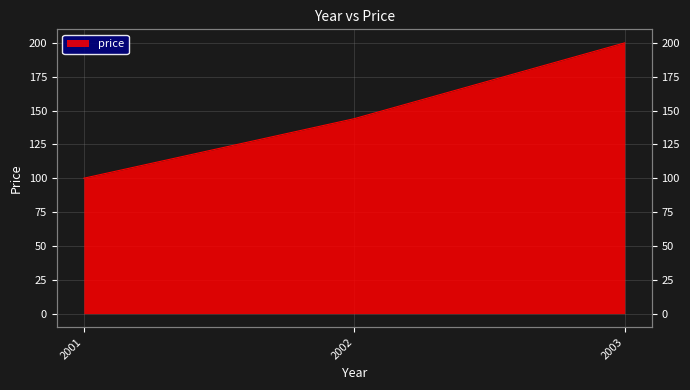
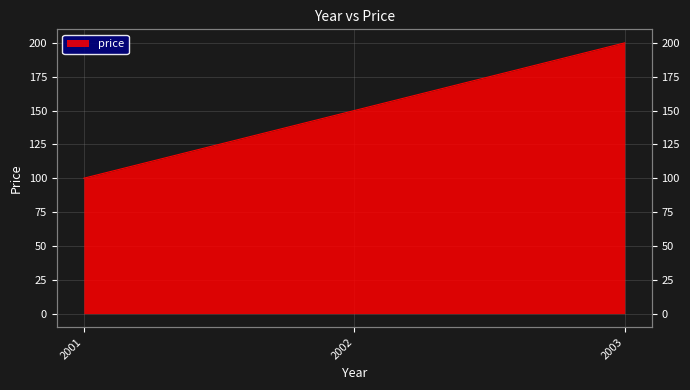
  {
    "2001": 100,
-   "2002": 144,
+   "2002": 150,
    "2003": 200
  }
